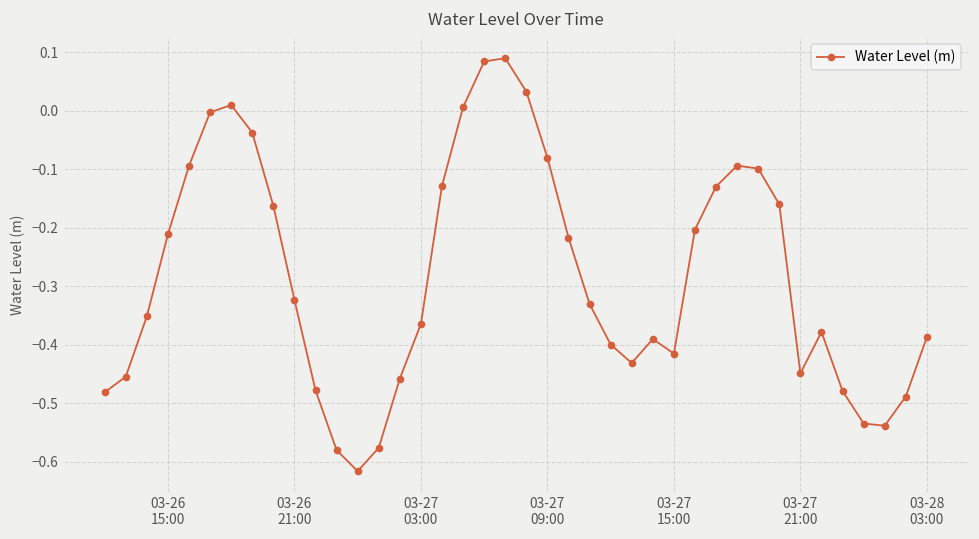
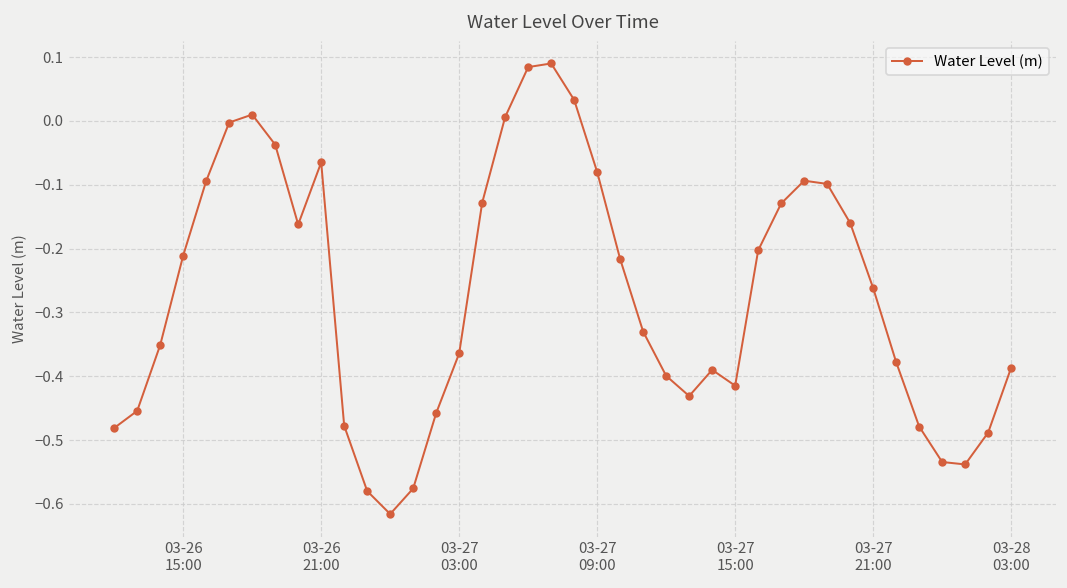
  {
    "03-26 15:00": -0.21,
-   "03-26 21:00": -0.32,
+   "03-26 21:00": -0.06,
    "03-27 03:00": -0.36,
    "03-27 09:00": -0.08,
    "03-27 15:00": -0.41,
-   "03-27 21:00": -0.45,
+   "03-27 21:00": -0.26,
    "03-28 03:00": -0.39
  }
